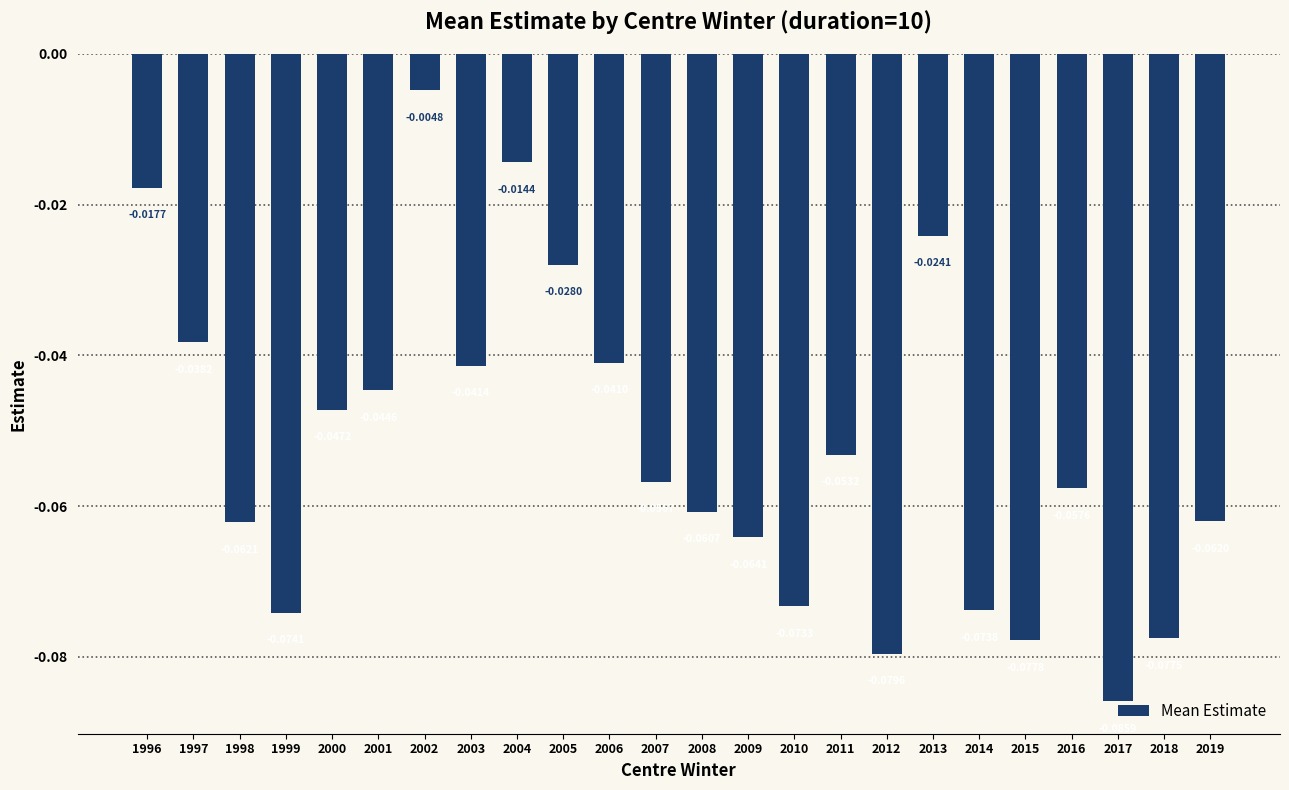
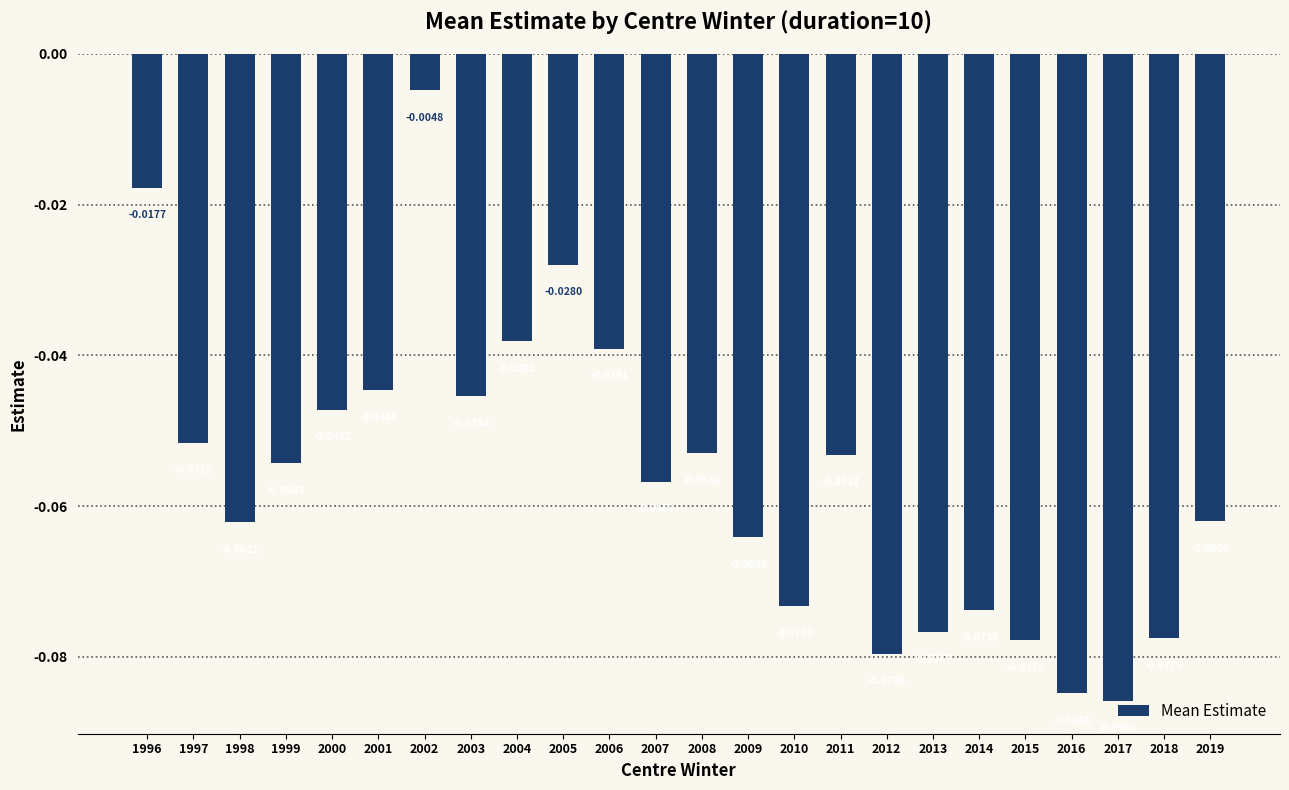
  {
-   "1997": -0.038,
+   "1997": -0.052,
    "1998": -0.062,
-   "1999": -0.074,
+   "1999": -0.054,
    "2000": -0.047,
    "2001": -0.045,
-   "2003": -0.041,
-   "2004": -0.014,
-   "2006": -0.041,
+   "2003": -0.045,
+   "2004": -0.038,
+   "2006": -0.039,
    "2007": -0.057,
-   "2008": -0.061,
+   "2008": -0.053,
    "2009": -0.064,
    "2010": -0.073,
    "2011": -0.053,
    "2012": -0.080,
-   "2013": -0.024,
+   "2013": -0.077,
    "2014": -0.074,
    "2015": -0.078,
-   "2016": -0.058,
+   "2016": -0.085,
    "2017": -0.086,
    "2018": -0.078,
    "2019": -0.062
  }
